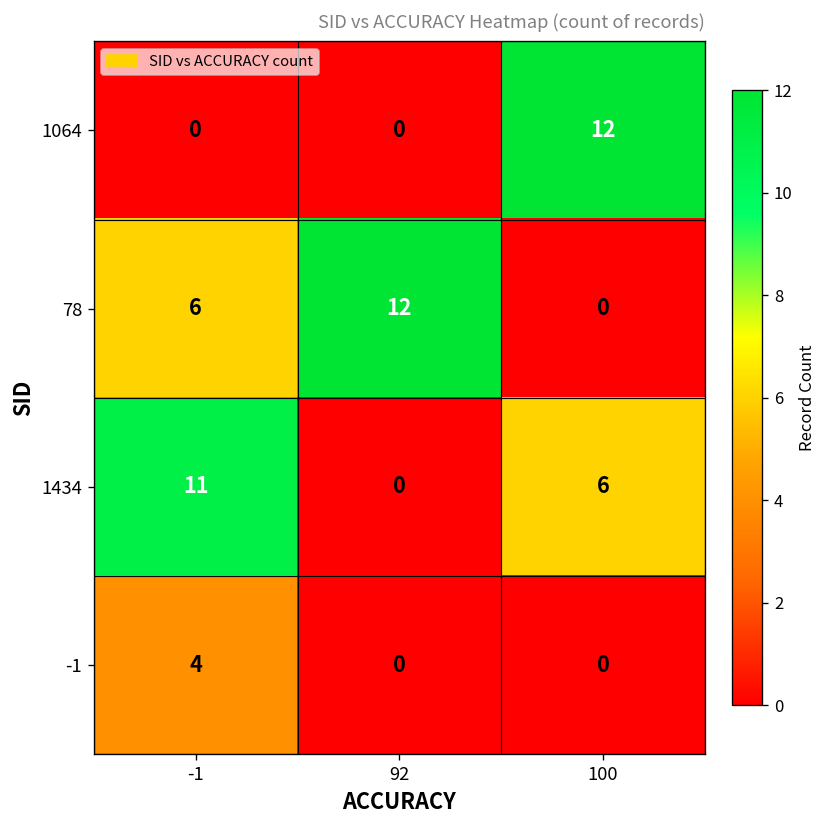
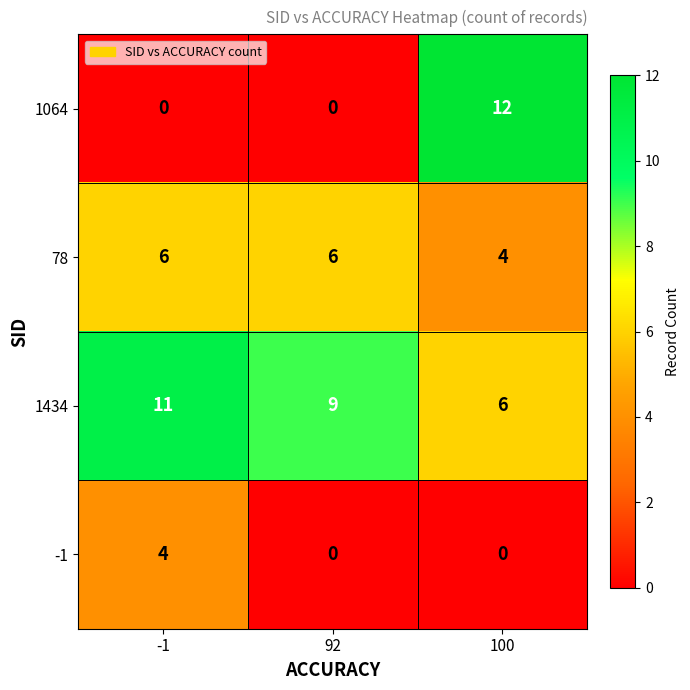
  {
    "1064": {
      "-1": 0,
      "92": 0,
      "100": 12
    },
    "78": {
      "-1": 6,
-     "92": 12,
-     "100": 0
+     "92": 6,
+     "100": 4
    },
    "1434": {
      "-1": 11,
-     "92": 0,
+     "92": 9,
      "100": 6
    },
    "-1": {
      "-1": 4,
      "92": 0,
      "100": 0
    }
  }
